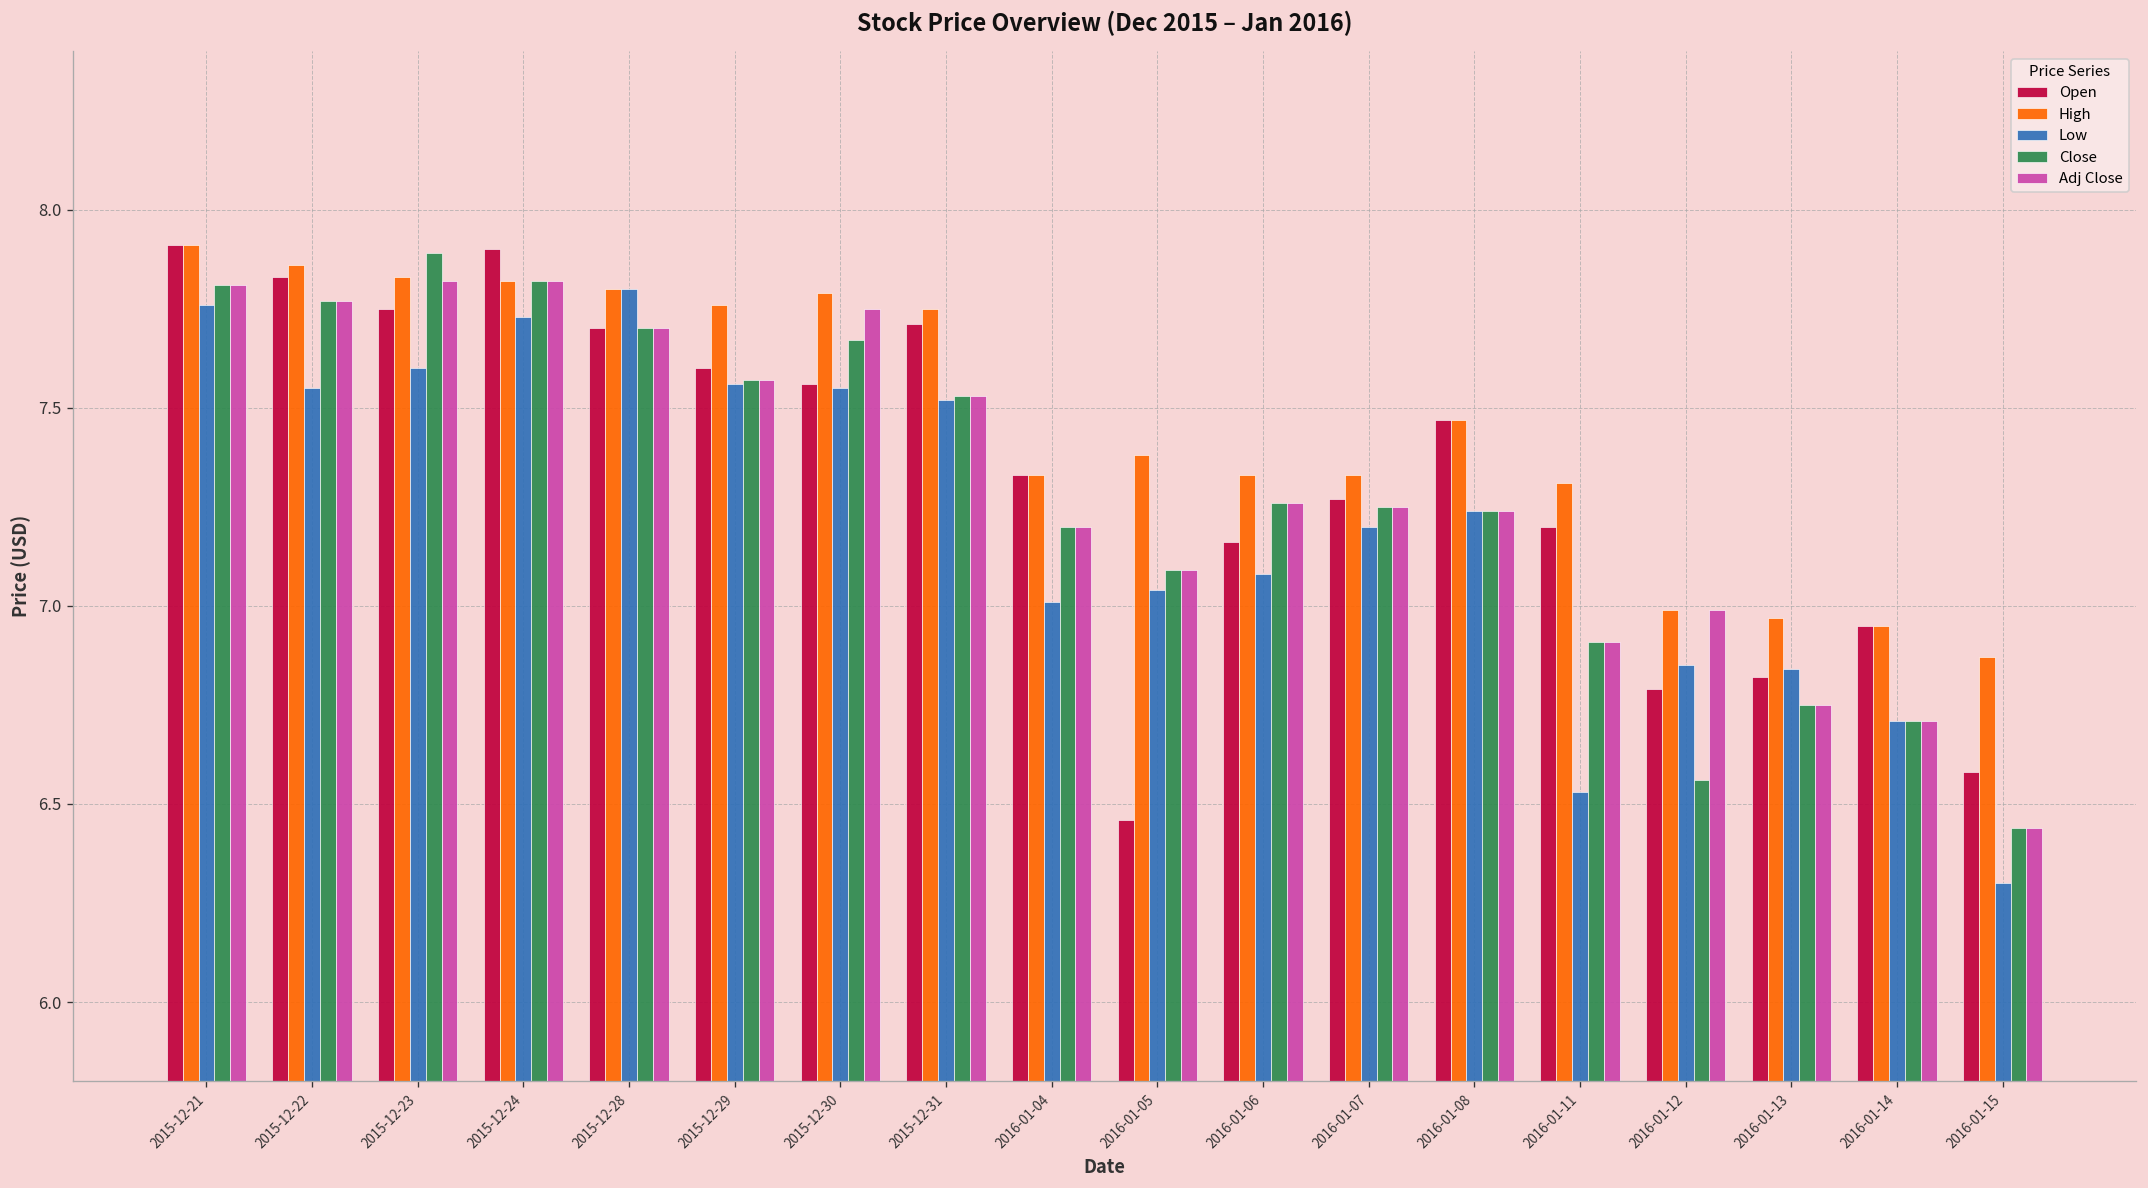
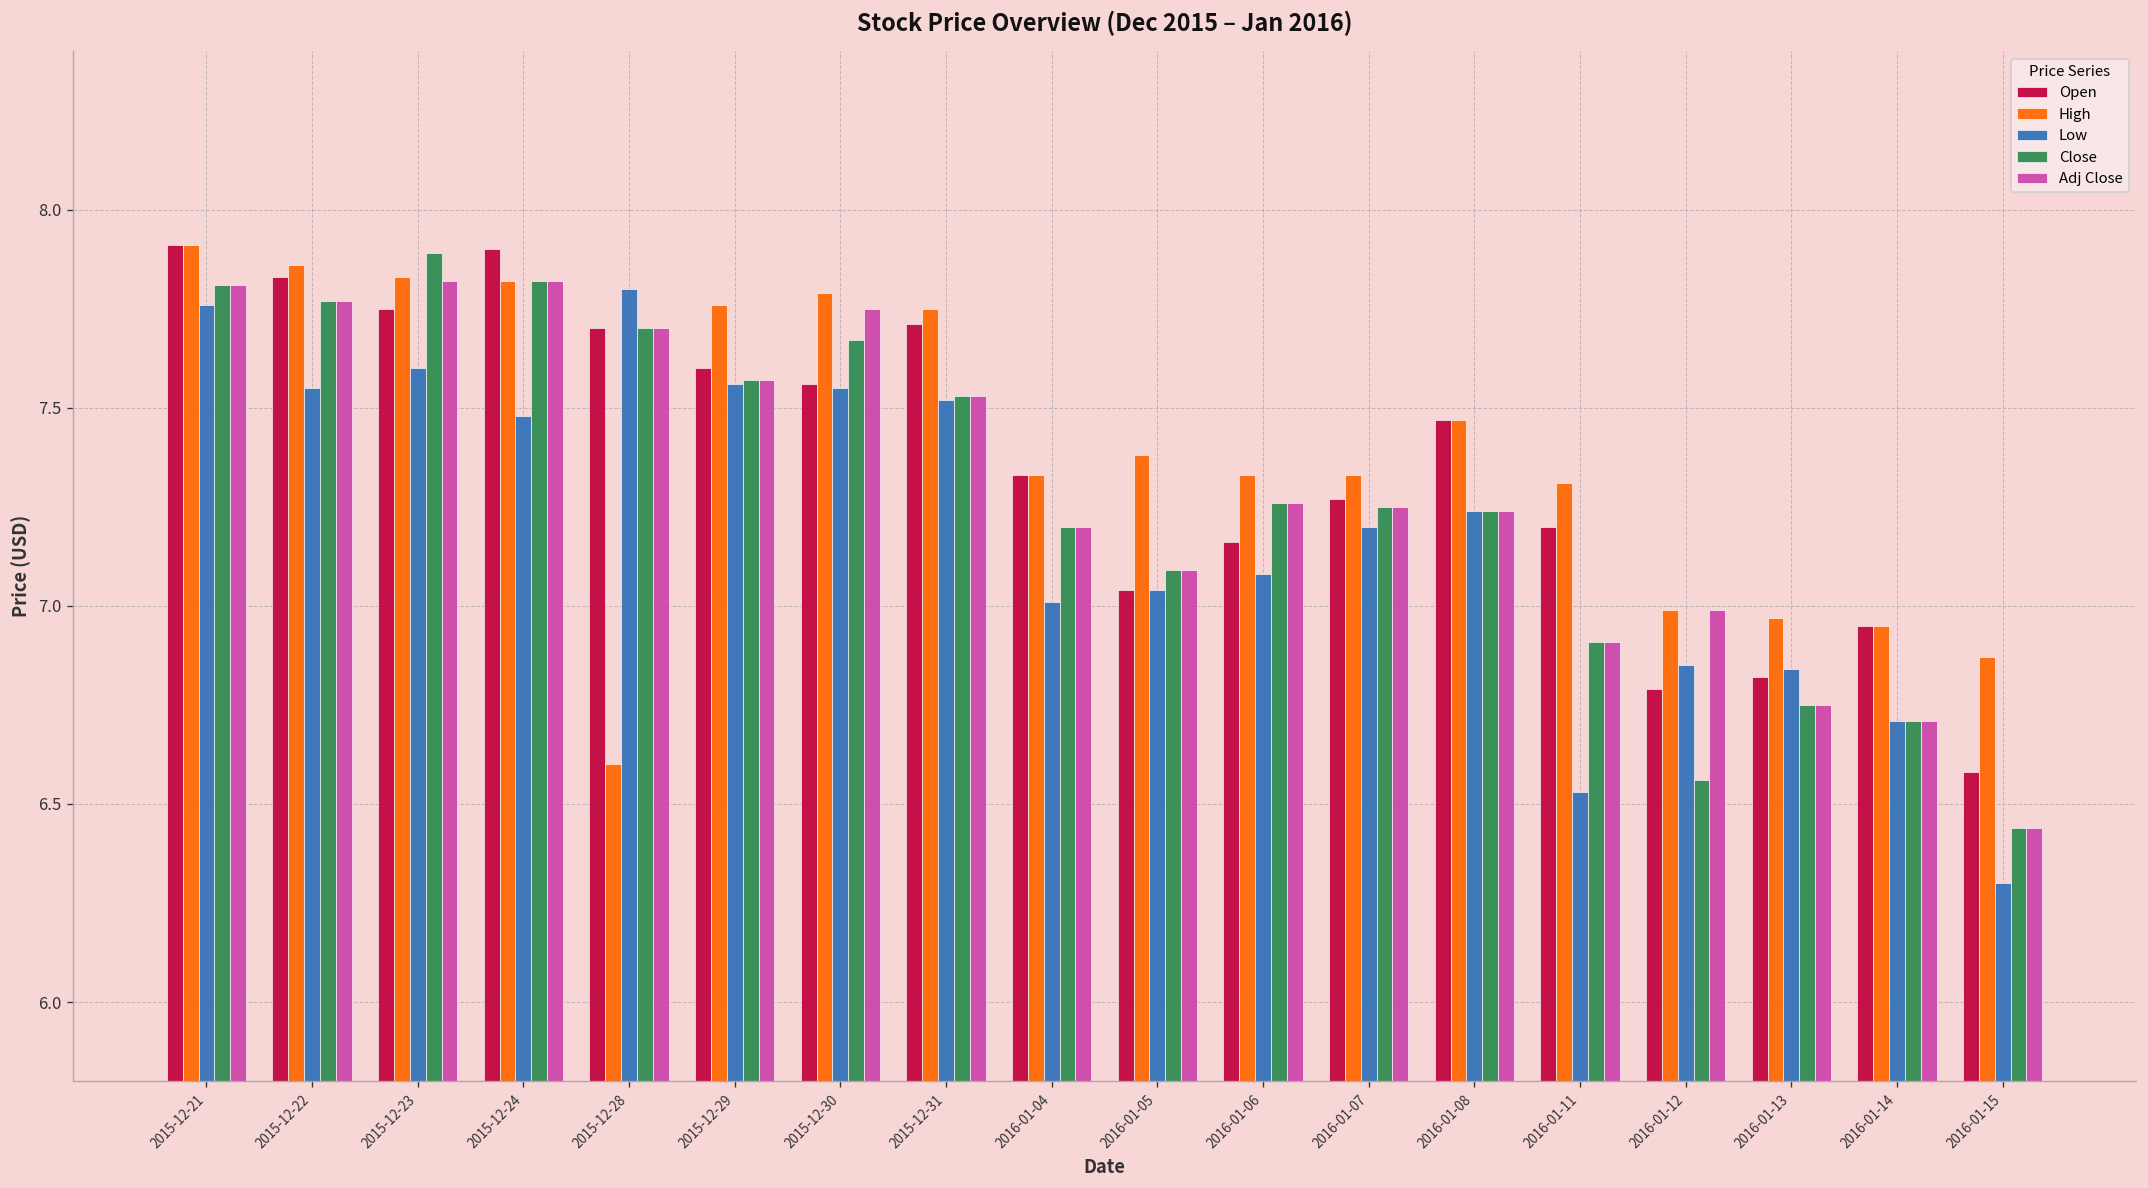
  {
    "Open": {
      "2015-12-21": 7.91,
      "2015-12-22": 7.83,
      "2015-12-23": 7.75,
      "2015-12-24": 7.90,
      "2015-12-28": 7.70,
      "2015-12-29": 7.60,
      "2015-12-30": 7.56,
      "2015-12-31": 7.71,
      "2016-01-04": 7.33,
-     "2016-01-05": 6.46,
+     "2016-01-05": 7.04,
      "2016-01-06": 7.16,
      "2016-01-07": 7.27,
      "2016-01-08": 7.47,
      "2016-01-11": 7.20,
      "2016-01-12": 6.79,
      "2016-01-13": 6.82,
      "2016-01-14": 6.95,
      "2016-01-15": 6.58
    },
    "High": {
      "2015-12-21": 7.91,
      "2015-12-22": 7.86,
      "2015-12-23": 7.83,
      "2015-12-24": 7.82,
-     "2015-12-28": 7.8,
+     "2015-12-28": 6.6,
      "2015-12-29": 7.76,
      "2015-12-30": 7.79,
      "2015-12-31": 7.75,
      "2016-01-04": 7.33,
      "2016-01-05": 7.38,
      "2016-01-06": 7.33,
      "2016-01-07": 7.33,
      "2016-01-08": 7.47,
      "2016-01-11": 7.31,
      "2016-01-12": 6.99,
      "2016-01-13": 6.97,
      "2016-01-14": 6.95,
      "2016-01-15": 6.87
    },
    "Low": {
      "2015-12-21": 7.76,
      "2015-12-22": 7.55,
      "2015-12-23": 7.60,
-     "2015-12-24": 7.73,
+     "2015-12-24": 7.48,
      "2015-12-28": 7.80,
      "2015-12-29": 7.56,
      "2015-12-30": 7.55,
      "2015-12-31": 7.52,
      "2016-01-04": 7.01,
      "2016-01-05": 7.04,
      "2016-01-06": 7.08,
      "2016-01-07": 7.20,
      "2016-01-08": 7.24,
      "2016-01-11": 6.53,
      "2016-01-12": 6.85,
      "2016-01-13": 6.84,
      "2016-01-14": 6.71,
      "2016-01-15": 6.30
    },
    "Close": {
      "2015-12-21": 7.81,
      "2015-12-22": 7.77,
      "2015-12-23": 7.89,
      "2015-12-24": 7.82,
      "2015-12-28": 7.70,
      "2015-12-29": 7.57,
      "2015-12-30": 7.67,
      "2015-12-31": 7.53,
      "2016-01-04": 7.20,
      "2016-01-05": 7.09,
      "2016-01-06": 7.26,
      "2016-01-07": 7.25,
      "2016-01-08": 7.24,
      "2016-01-11": 6.91,
      "2016-01-12": 6.56,
      "2016-01-13": 6.75,
      "2016-01-14": 6.71,
      "2016-01-15": 6.44
    },
    "Adj Close": {
      "2015-12-21": 7.81,
      "2015-12-22": 7.77,
      "2015-12-23": 7.82,
      "2015-12-24": 7.82,
      "2015-12-28": 7.70,
      "2015-12-29": 7.57,
      "2015-12-30": 7.75,
      "2015-12-31": 7.53,
      "2016-01-04": 7.20,
      "2016-01-05": 7.09,
      "2016-01-06": 7.26,
      "2016-01-07": 7.25,
      "2016-01-08": 7.24,
      "2016-01-11": 6.91,
      "2016-01-12": 6.99,
      "2016-01-13": 6.75,
      "2016-01-14": 6.71,
      "2016-01-15": 6.44
    }
  }
